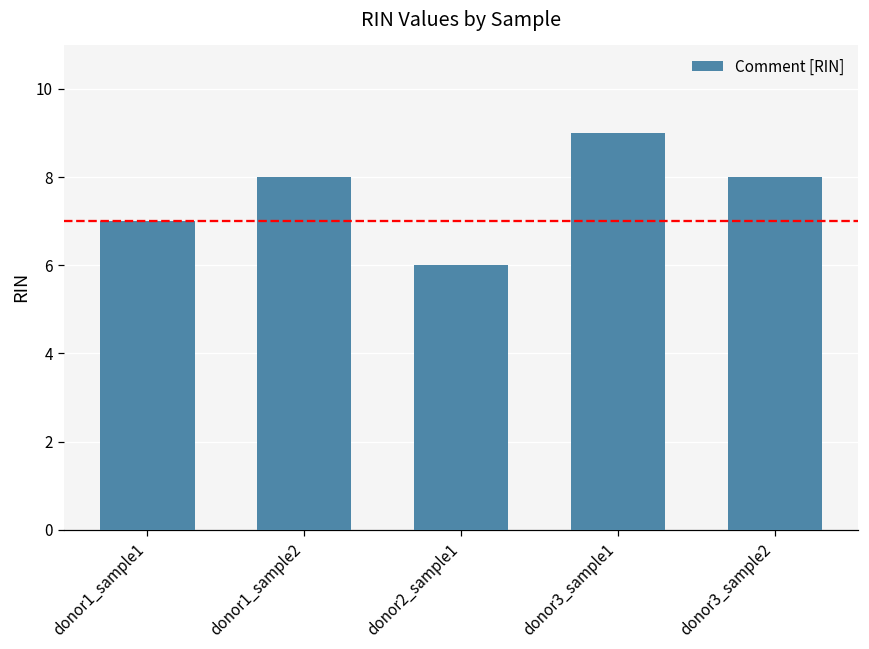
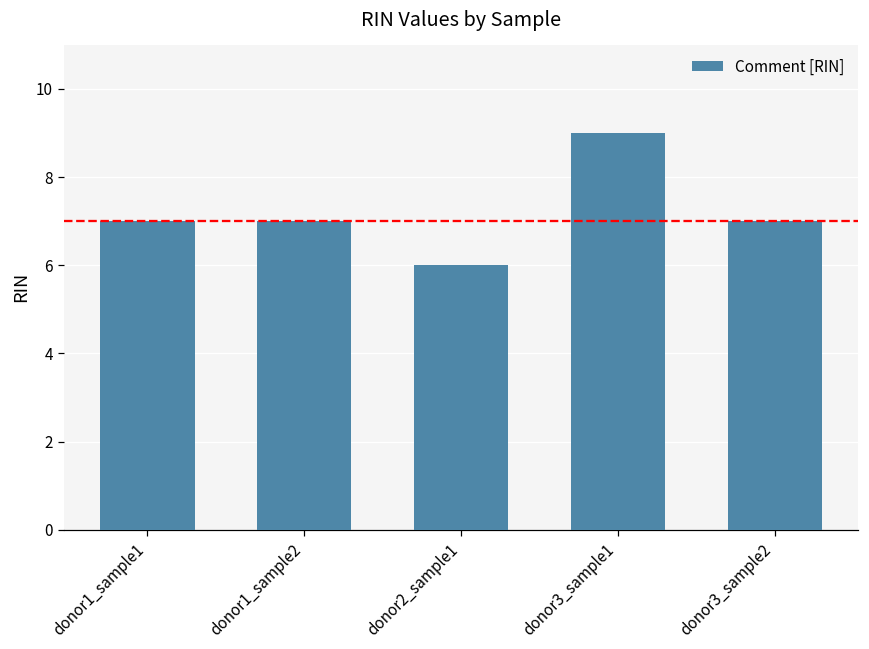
  {
    "donor1_sample1": 7,
-   "donor1_sample2": 8,
+   "donor1_sample2": 7,
    "donor2_sample1": 6,
    "donor3_sample1": 9,
-   "donor3_sample2": 8
+   "donor3_sample2": 7
  }
